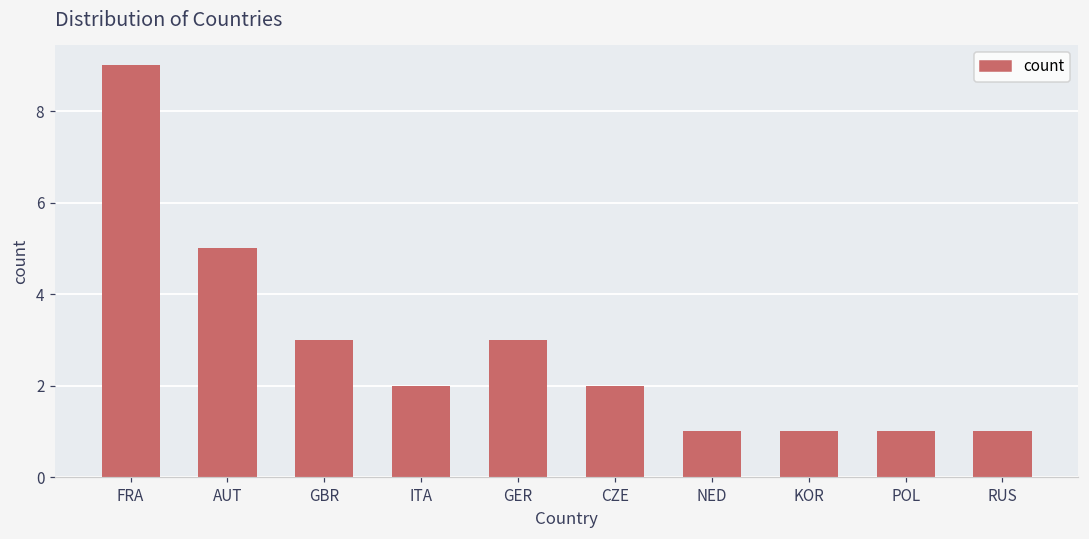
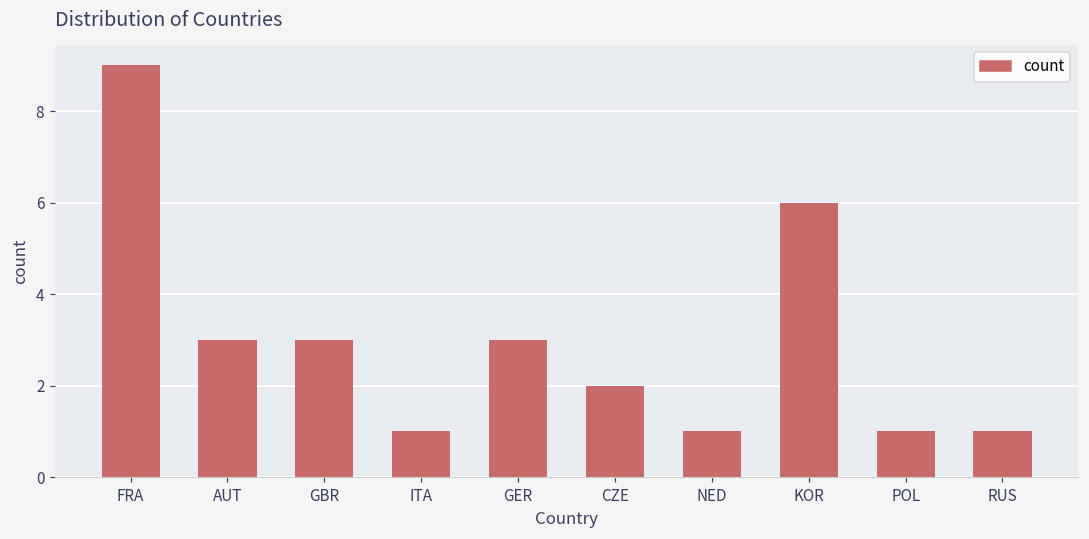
  {
    "FRA": 9,
-   "AUT": 5,
+   "AUT": 3,
    "GBR": 3,
-   "ITA": 2,
+   "ITA": 1,
    "GER": 3,
    "CZE": 2,
    "NED": 1,
-   "KOR": 1,
+   "KOR": 6,
    "POL": 1,
    "RUS": 1
  }
